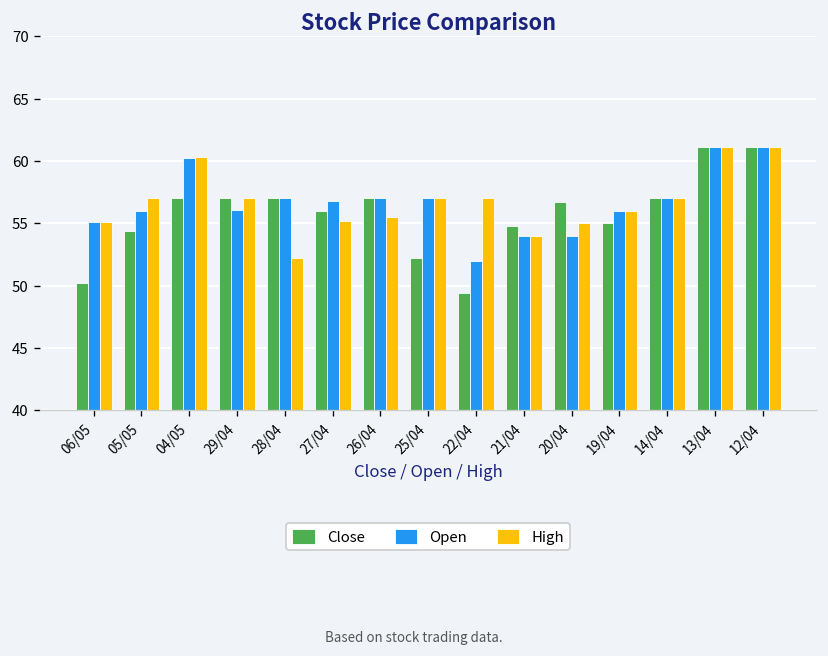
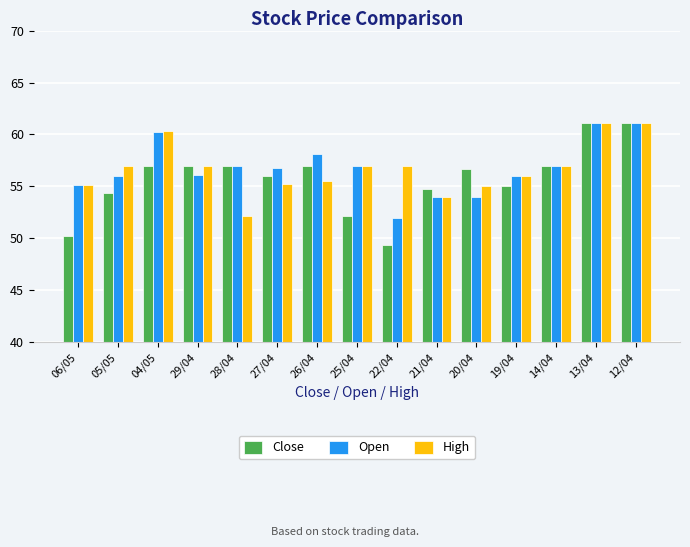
  {
    "Close": {
      "06/05": 50.2,
      "05/05": 54.4,
      "04/05": 57.0,
      "29/04": 57.0,
      "28/04": 57.0,
      "27/04": 56.0,
      "26/04": 57.0,
      "25/04": 52.2,
      "22/04": 49.4,
      "21/04": 54.8,
      "20/04": 56.7,
      "19/04": 55.0,
      "14/04": 57.0,
      "13/04": 61.1,
      "12/04": 61.1
    },
    "Open": {
      "06/05": 55.1,
      "05/05": 56.0,
      "04/05": 60.2,
      "29/04": 56.1,
      "28/04": 57.0,
      "27/04": 56.8,
-     "26/04": 57.0,
+     "26/04": 58.1,
      "25/04": 57.0,
      "22/04": 52.0,
      "21/04": 54.0,
      "20/04": 54.0,
      "19/04": 56.0,
      "14/04": 57.0,
      "13/04": 61.1,
      "12/04": 61.1
    },
    "High": {
      "06/05": 55.1,
      "05/05": 57.0,
      "04/05": 60.3,
      "29/04": 57.0,
      "28/04": 52.2,
      "27/04": 55.2,
      "26/04": 55.5,
      "25/04": 57.0,
      "22/04": 57.0,
      "21/04": 54.0,
      "20/04": 55.0,
      "19/04": 56.0,
      "14/04": 57.0,
      "13/04": 61.1,
      "12/04": 61.1
    }
  }
